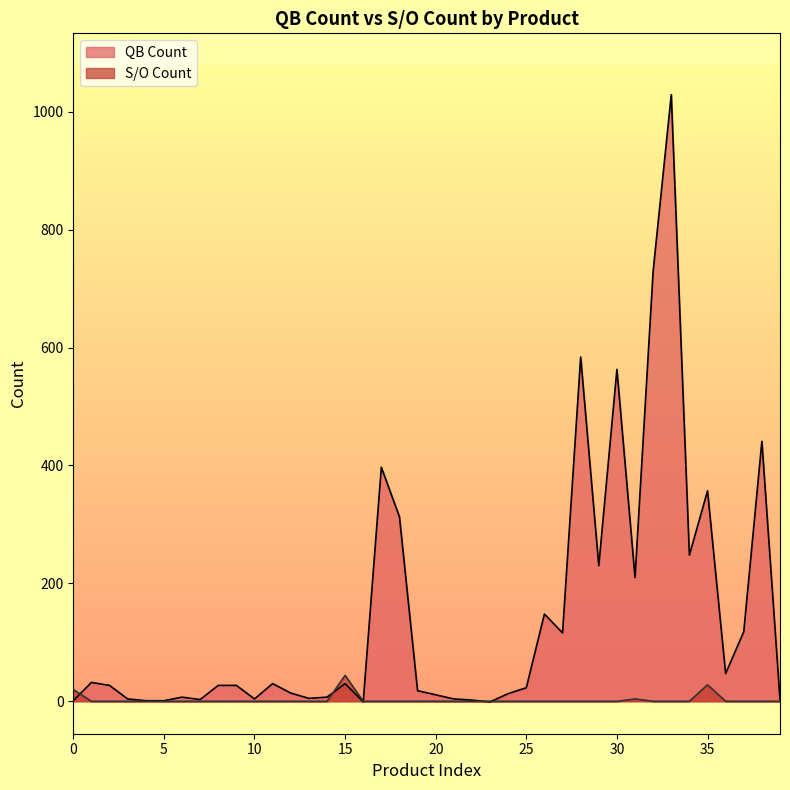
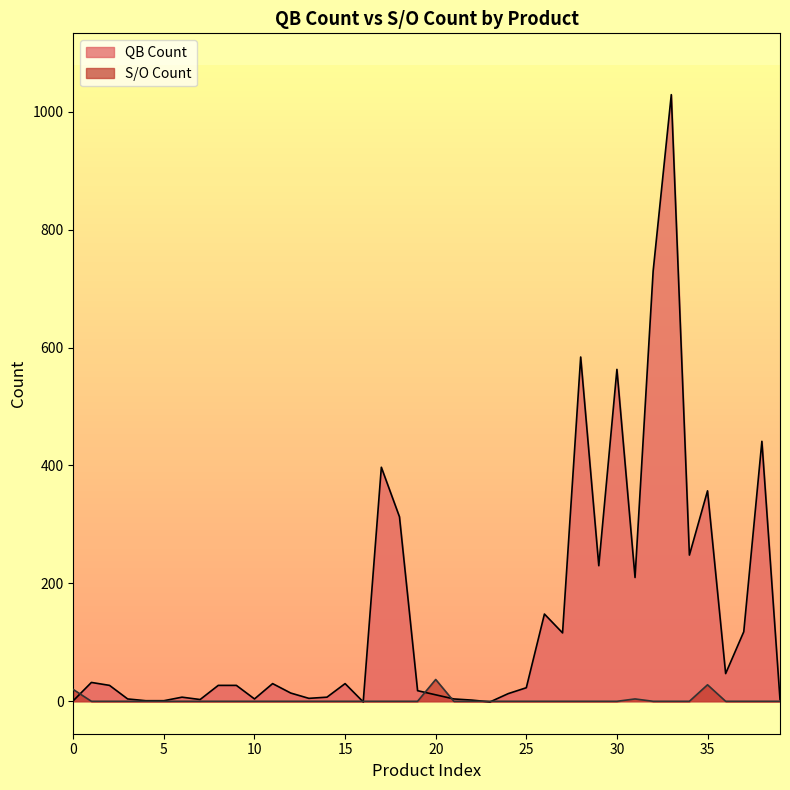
  {
    "S/O Count": {
      "0": 20,
-     "15": 40,
-     "20": 0,
+     "15": 0,
+     "20": 40,
      "25": 0,
      "30": 0,
      "35": 30
    }
  }
